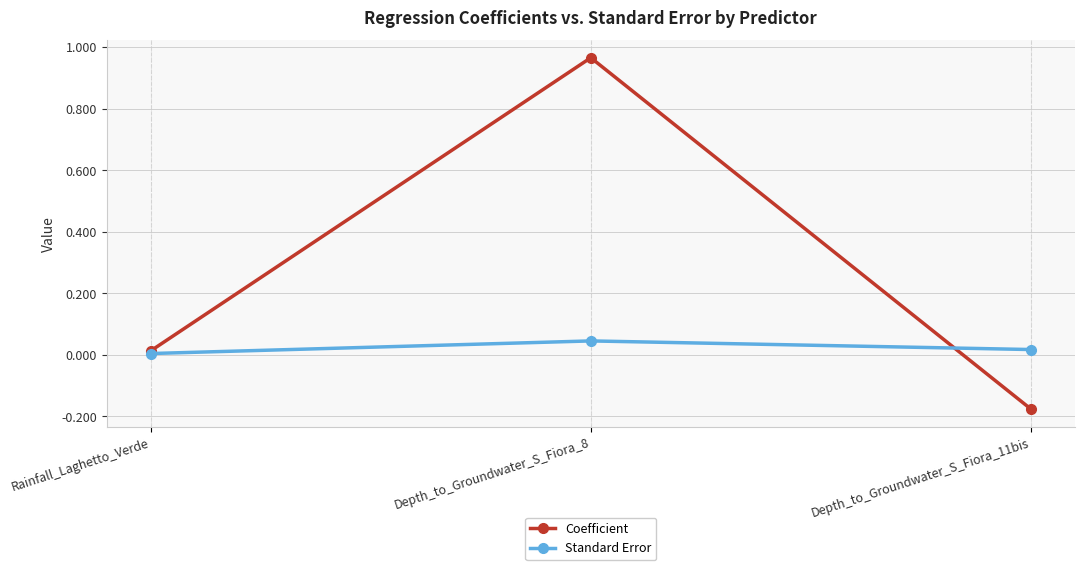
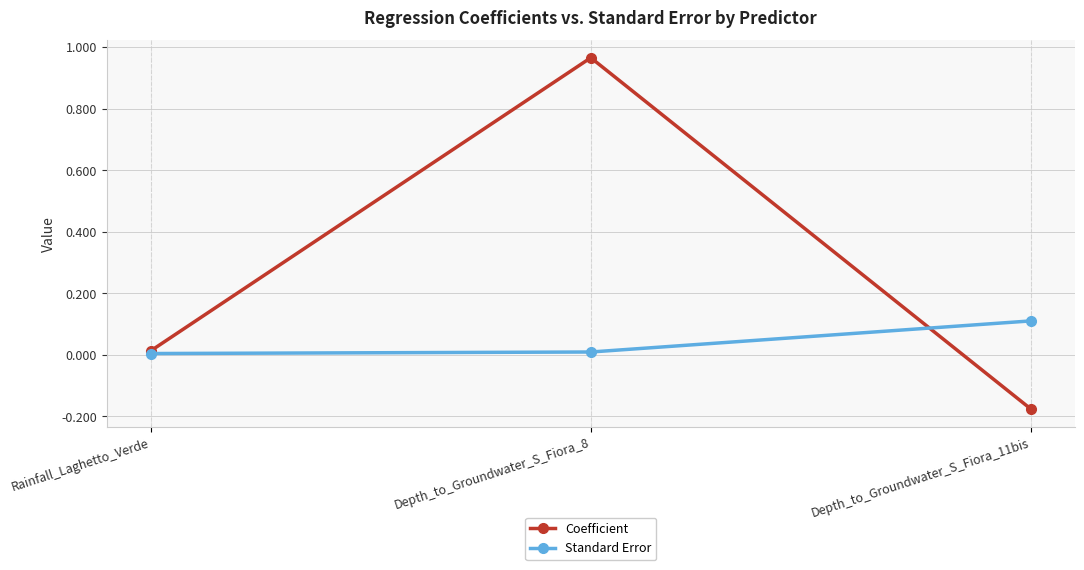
  {
    "Coefficient": {
      "Rainfall_Laghetto_Verde": 0.01,
      "Depth_to_Groundwater_S_Fiora_8": 0.97,
      "Depth_to_Groundwater_S_Fiora_11bis": -0.18
    },
    "Standard Error": {
      "Rainfall_Laghetto_Verde": 0.00,
-     "Depth_to_Groundwater_S_Fiora_8": 0.05,
-     "Depth_to_Groundwater_S_Fiora_11bis": 0.02
+     "Depth_to_Groundwater_S_Fiora_8": 0.01,
+     "Depth_to_Groundwater_S_Fiora_11bis": 0.11
    }
  }
